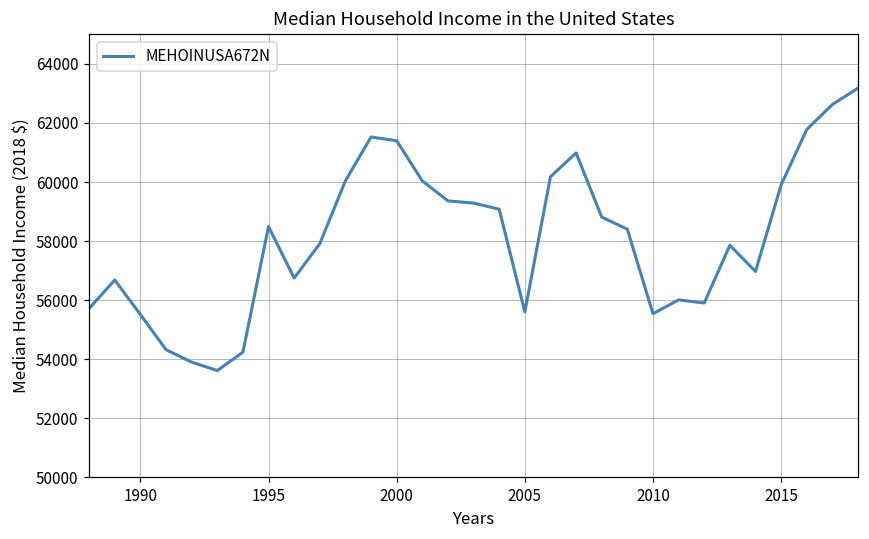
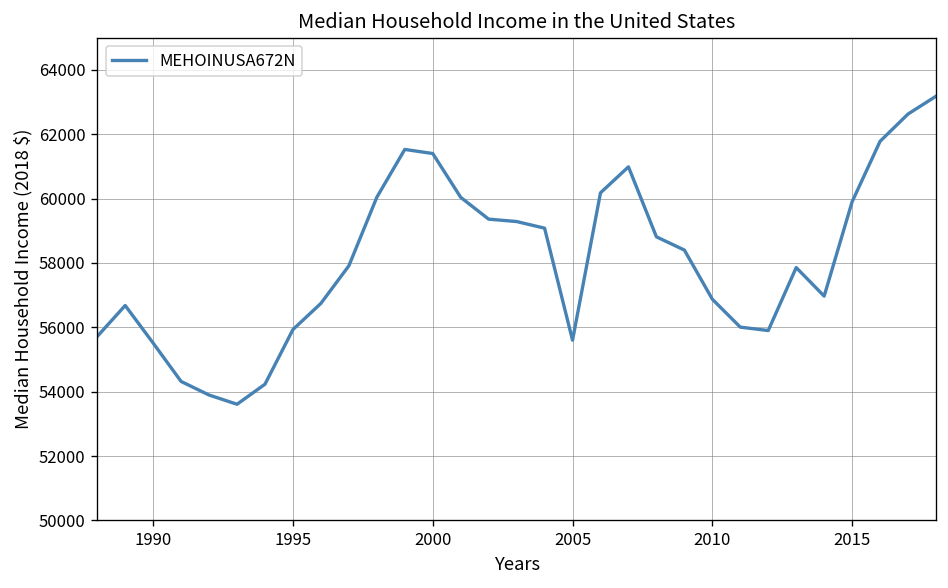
  {
    "1990": 55500,
-   "1995": 58500,
+   "1995": 55900,
    "2000": 61400,
    "2005": 55600,
-   "2010": 55500,
+   "2010": 56900,
    "2015": 59900
  }
